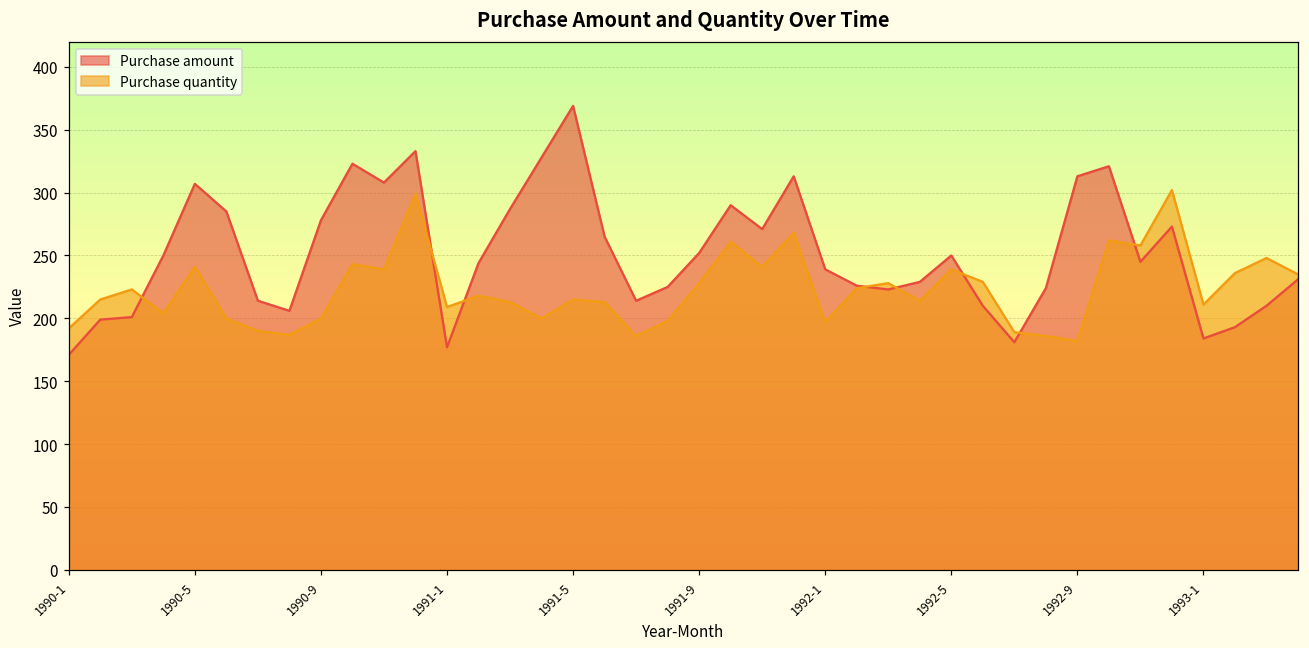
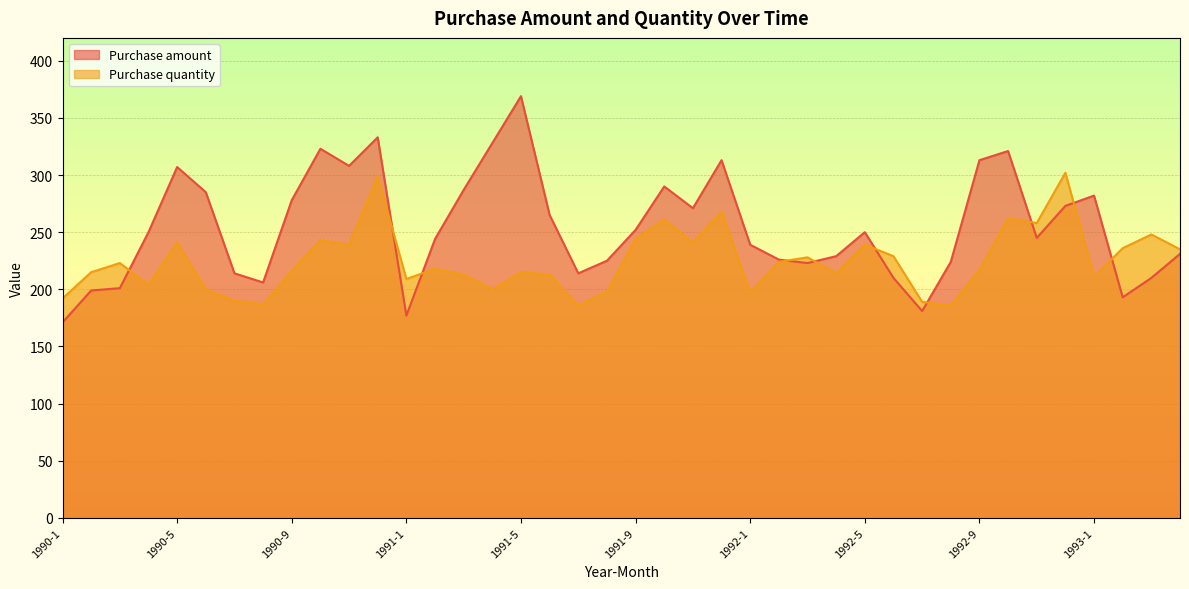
  {
    "Purchase amount": {
      "1990-1": 171,
      "1990-5": 307,
      "1990-9": 278,
      "1991-1": 177,
      "1991-5": 369,
      "1991-9": 252,
      "1992-1": 239,
      "1992-5": 250,
      "1992-9": 313,
-     "1993-1": 184
+     "1993-1": 282
    },
    "Purchase quantity": {
      "1990-1": 192,
      "1990-5": 241,
-     "1990-9": 200,
+     "1990-9": 216,
      "1991-1": 209,
      "1991-5": 215,
-     "1991-9": 228,
+     "1991-9": 244,
      "1992-1": 197,
      "1992-5": 239,
-     "1992-9": 182,
+     "1992-9": 217,
      "1993-1": 211
    }
  }
